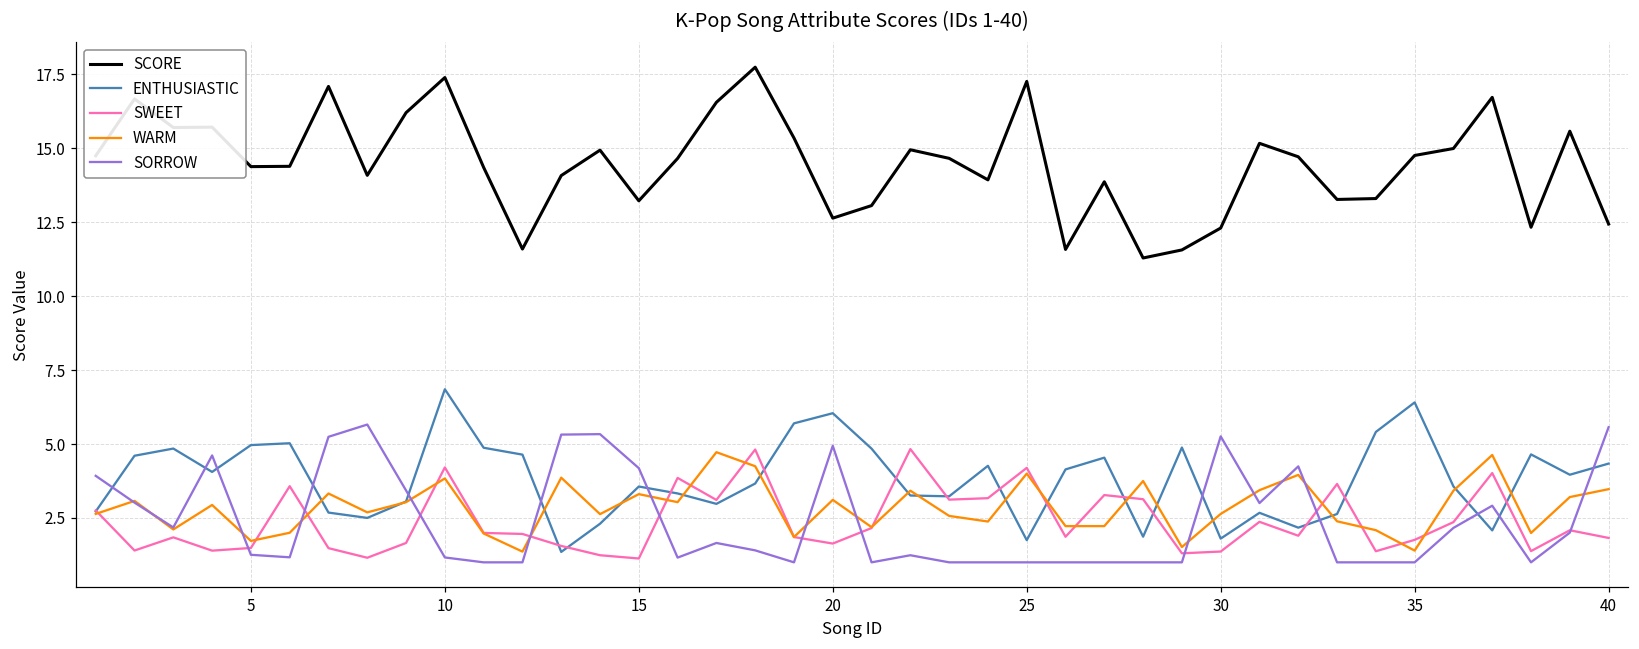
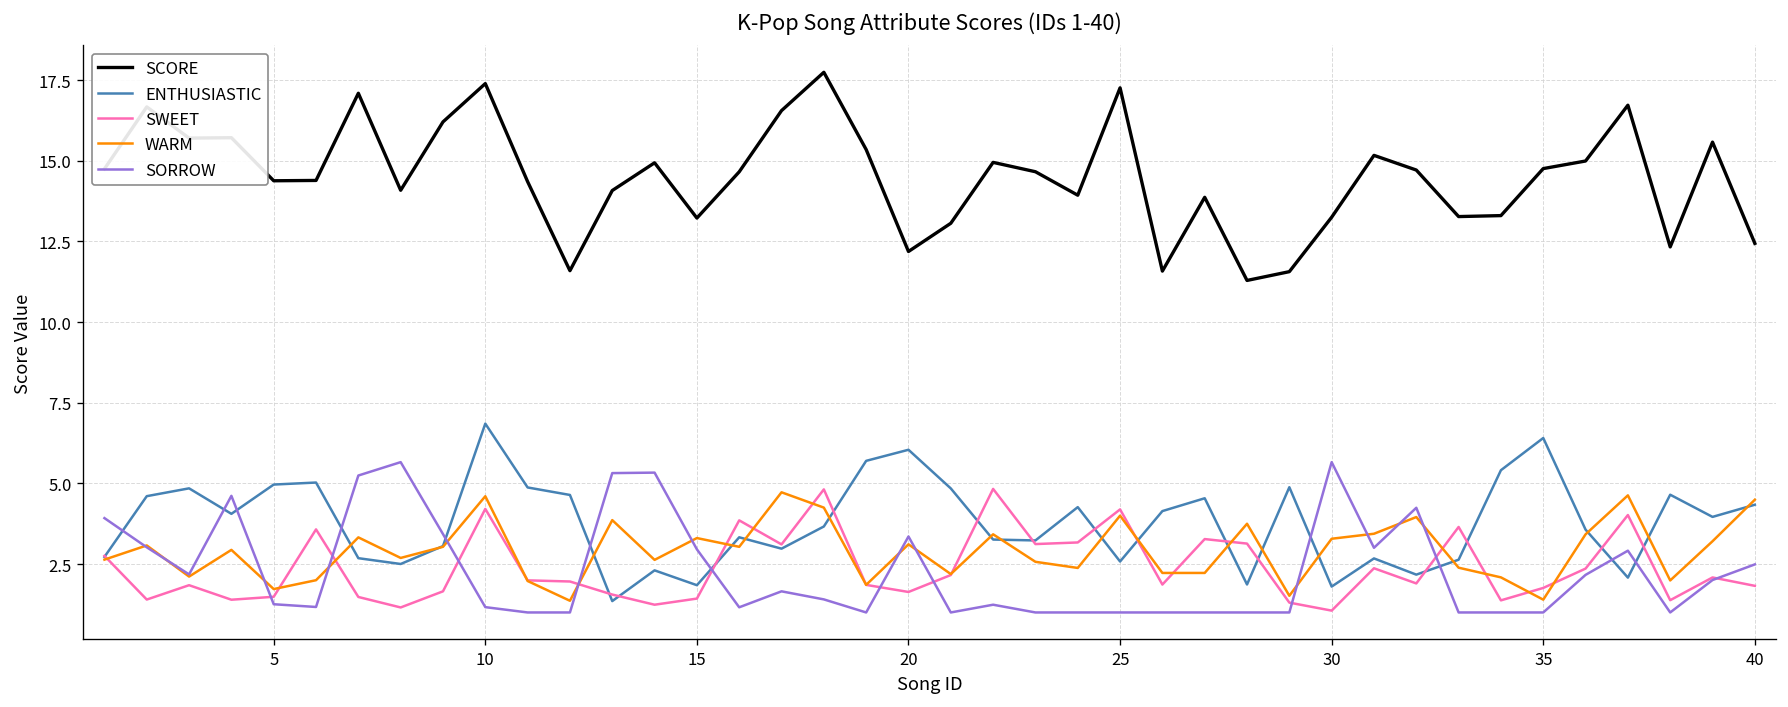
  {
    "SCORE": {
      "5": 14.4,
      "10": 17.4,
      "15": 13.2,
-     "20": 12.6,
+     "20": 12.2,
      "25": 17.3,
-     "30": 12.3,
+     "30": 13.3,
      "35": 14.8,
      "40": 12.4
    },
    "ENTHUSIASTIC": {
      "5": 5.0,
      "10": 6.9,
-     "15": 3.6,
+     "15": 1.8,
      "20": 6.0,
-     "25": 1.8,
+     "25": 2.6,
      "30": 1.8,
      "35": 6.4,
      "40": 4.3
    },
    "SWEET": {
      "5": 1.5,
      "10": 4.2,
-     "15": 1.1,
+     "15": 1.4,
      "20": 1.6,
      "25": 4.2,
-     "30": 1.4,
+     "30": 1.1,
      "35": 1.8,
      "40": 1.8
    },
    "WARM": {
      "5": 1.7,
-     "10": 3.8,
+     "10": 4.6,
      "15": 3.3,
      "20": 3.1,
      "25": 4.0,
-     "30": 2.6,
+     "30": 3.3,
      "35": 1.4,
-     "40": 3.5
+     "40": 4.5
    },
    "SORROW": {
      "5": 1.3,
      "10": 1.2,
-     "15": 4.2,
-     "20": 4.9,
+     "15": 3.0,
+     "20": 3.4,
      "25": 1.0,
-     "30": 5.3,
+     "30": 5.7,
      "35": 1.0,
-     "40": 5.6
+     "40": 2.5
    }
  }
